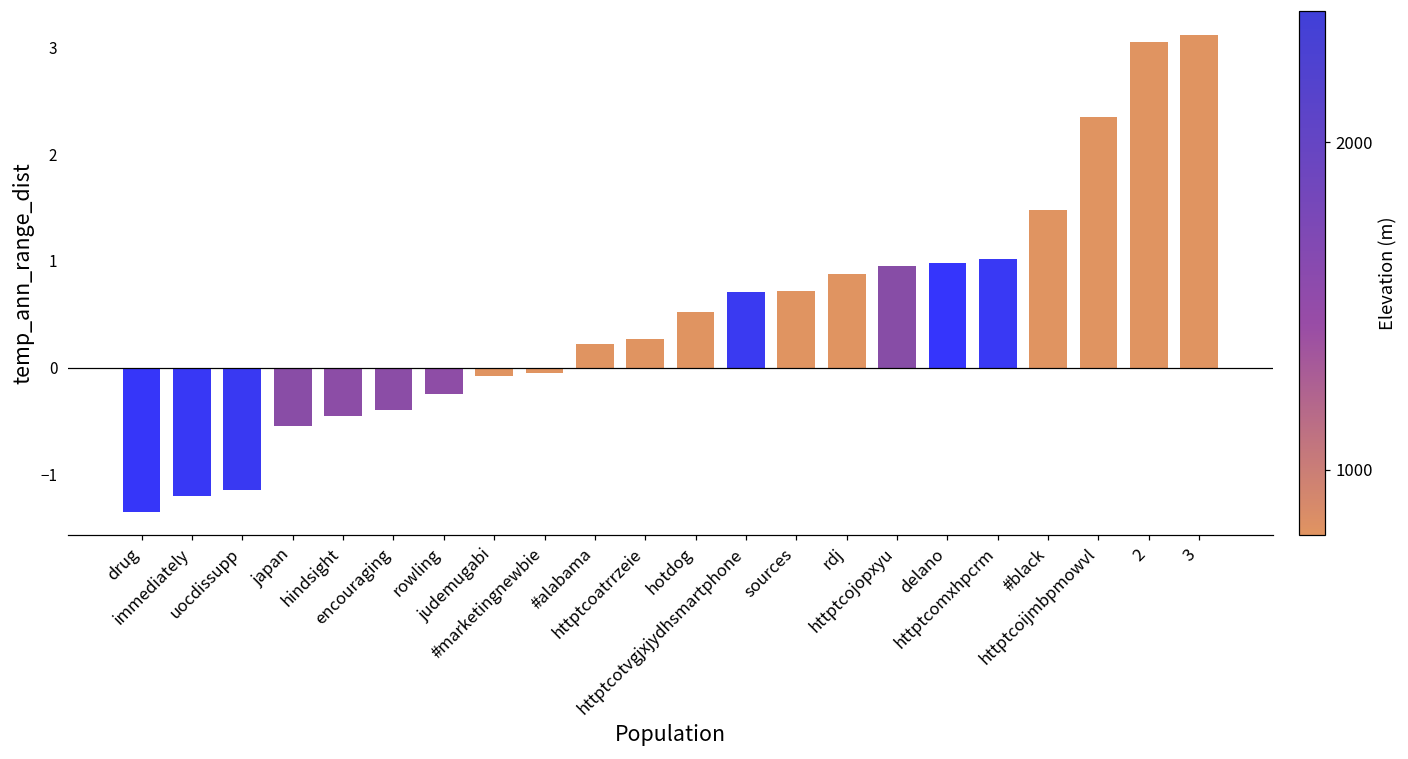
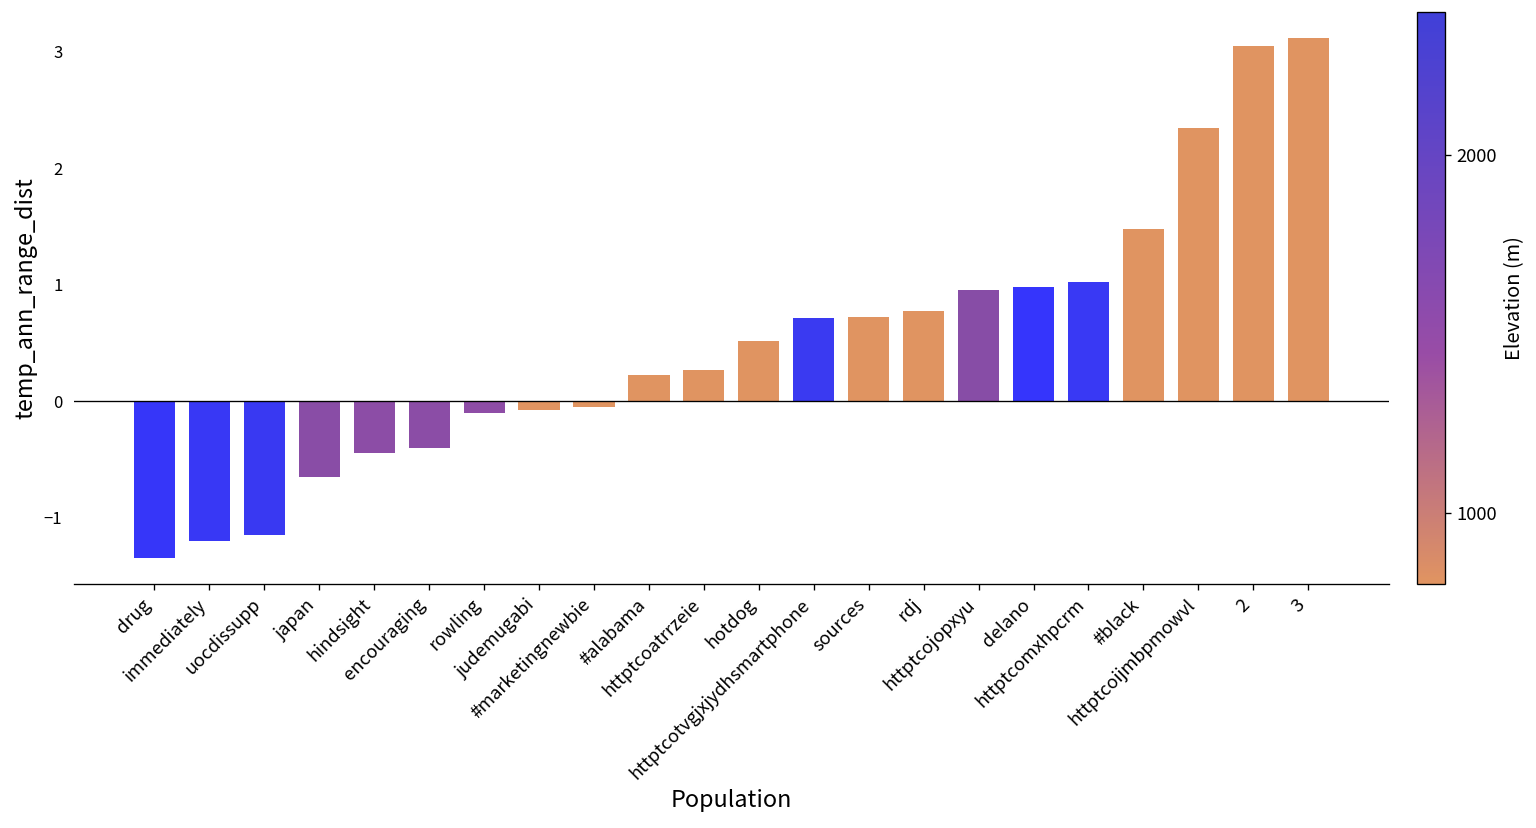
  {
    "drug": -1.4,
    "immediately": -1.2,
    "uocdissupp": -1.2,
-   "japan": -0.6,
+   "japan": -0.7,
    "hindsight": -0.5,
    "encouraging": -0.4,
-   "rowling": -0.3,
+   "rowling": -0.1,
    "judemugabi": -0.1,
    "#marketingnewbie": -0.1,
    "#alabama": 0.2,
    "httptcoatrrzeie": 0.3,
    "hotdog": 0.5,
    "httptcotvgjxjydhsmartphone": 0.7,
    "sources": 0.7,
-   "rdj": 0.9,
+   "rdj": 0.8,
    "httptcojopxyu": 1.0,
    "delano": 1.0,
    "httptcomxhpcrm": 1.0,
    "#black": 1.5,
    "httptcoijmbpmowvl": 2.4,
    "2": 3.1,
    "3": 3.1
  }
